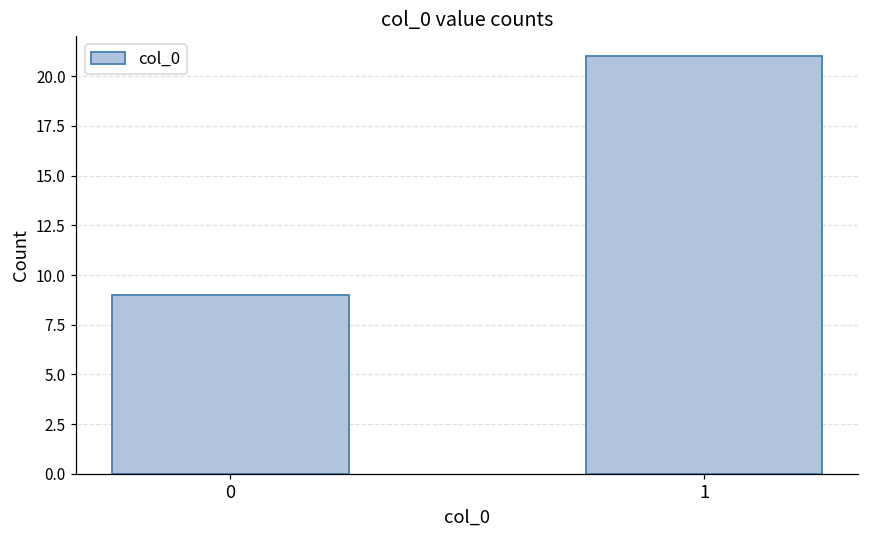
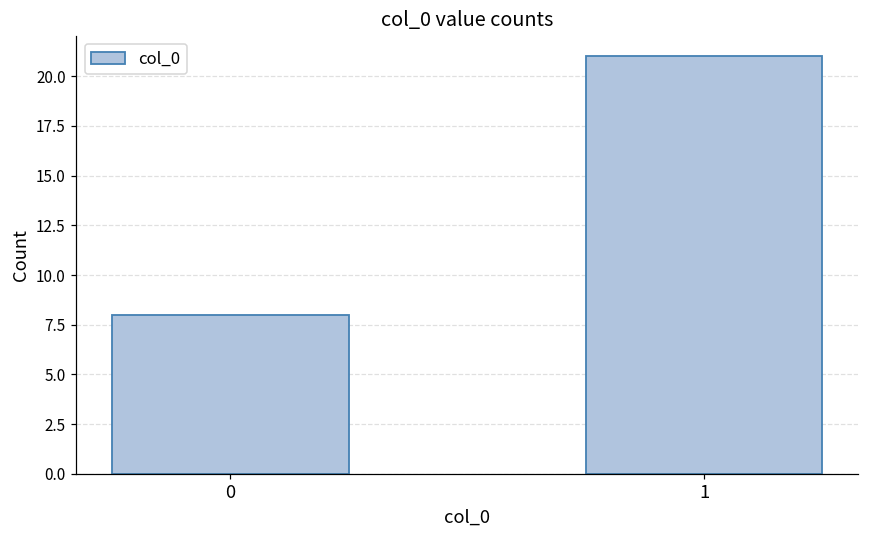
  {
-   "0": 9,
+   "0": 8,
    "1": 21
  }
